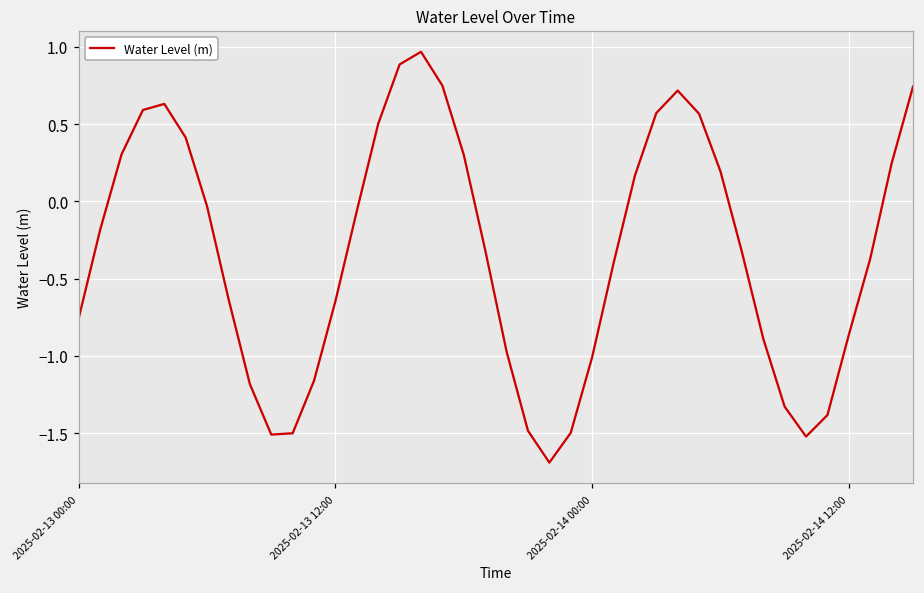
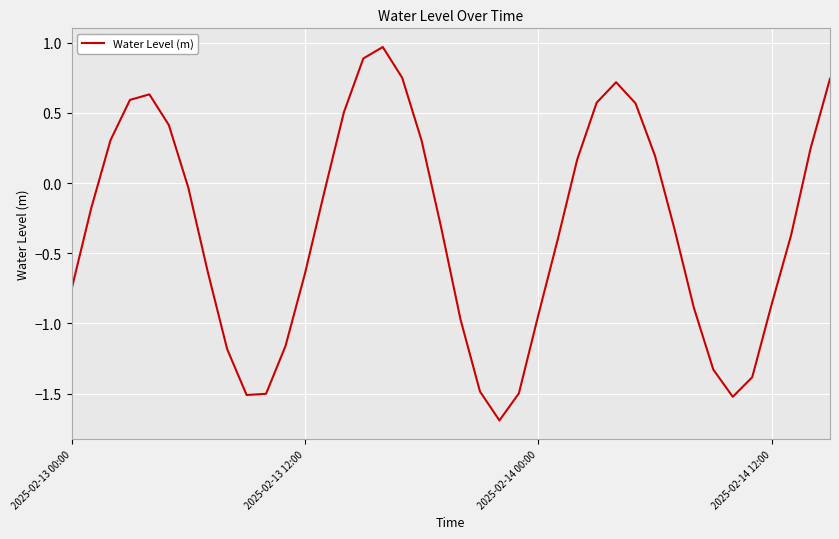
  {
    "2025-02-13 00:00": -0.76,
    "2025-02-13 12:00": -0.65,
-   "2025-02-14 00:00": -1.01,
+   "2025-02-14 00:00": -0.94,
    "2025-02-14 12:00": -0.86
  }
